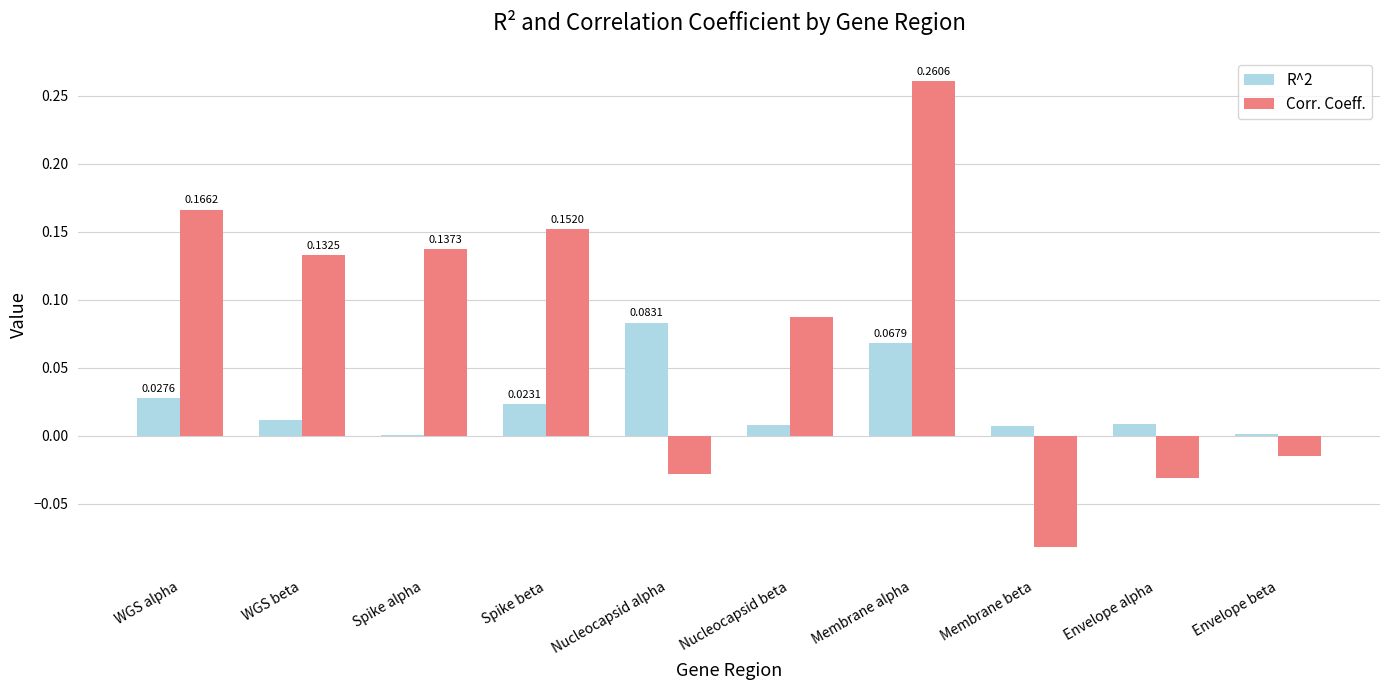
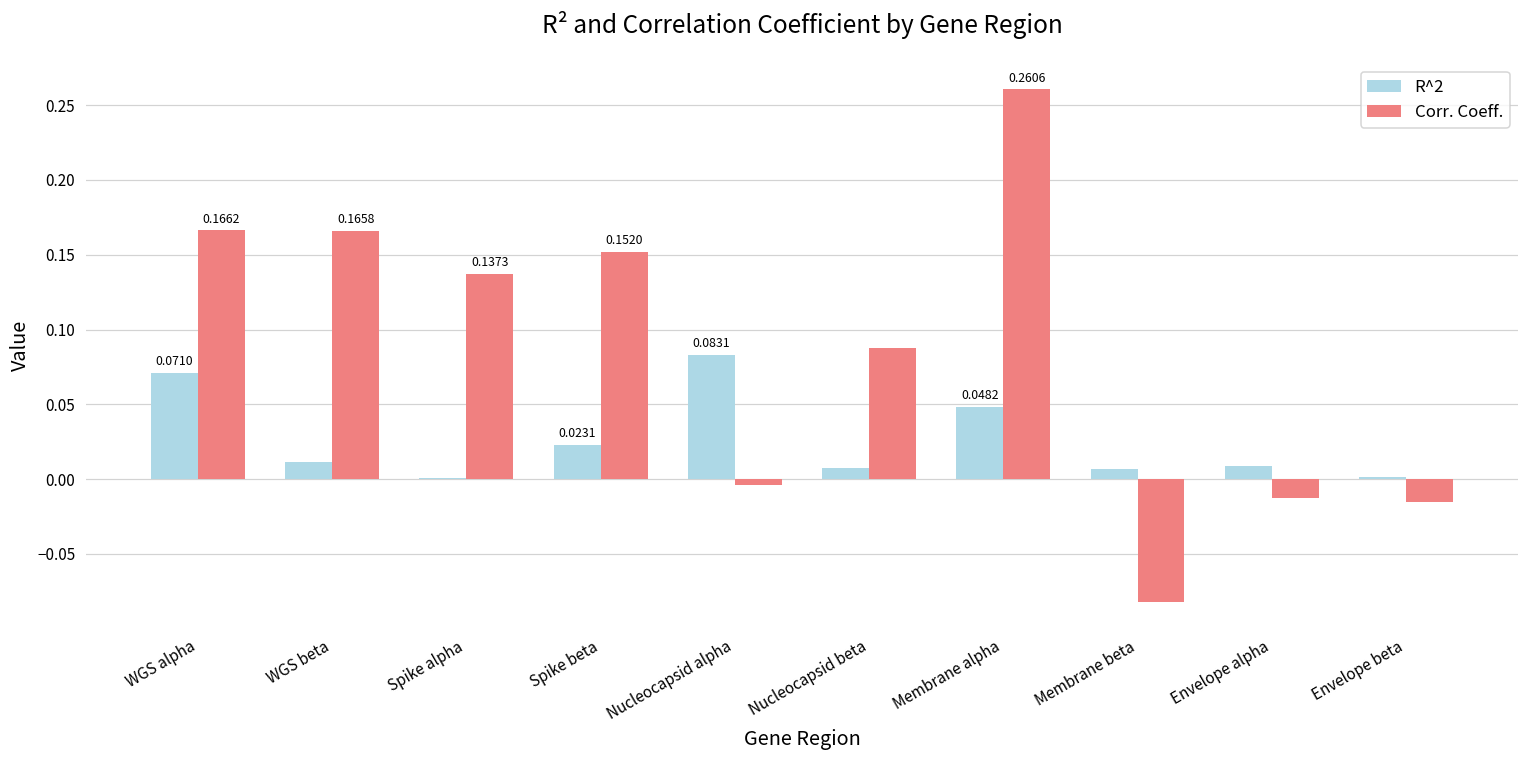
  {
    "R^2": {
-     "WGS alpha": 0.0276,
+     "WGS alpha": 0.0710,
      "Spike beta": 0.0231,
      "Nucleocapsid alpha": 0.0831,
-     "Membrane alpha": 0.0679
+     "Membrane alpha": 0.0482
    },
    "Corr. Coeff.": {
      "WGS alpha": 0.1662,
-     "WGS beta": 0.1325,
+     "WGS beta": 0.1658,
      "Spike alpha": 0.1373,
      "Spike beta": 0.1520,
-     "Nucleocapsid alpha": -0.028,
+     "Nucleocapsid alpha": -0.004,
      "Membrane alpha": 0.2606,
-     "Envelope alpha": -0.032
+     "Envelope alpha": -0.013
    }
  }
